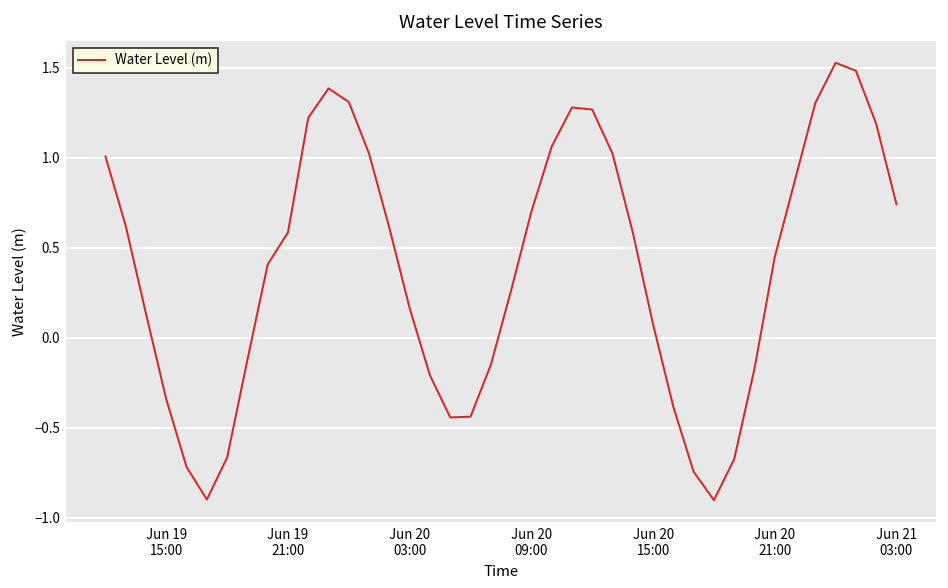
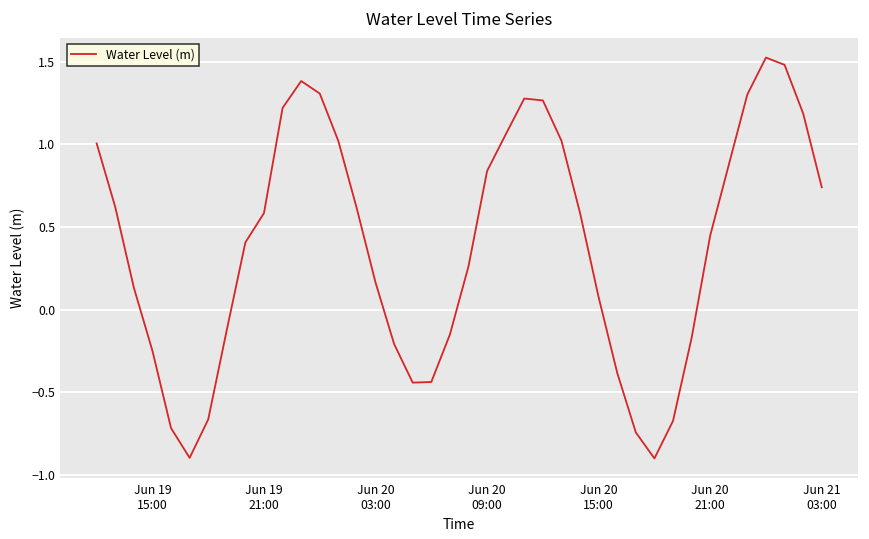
  {
-   "Jun 19 15:00": -0.34,
+   "Jun 19 15:00": -0.25,
    "Jun 19 21:00": 0.58,
    "Jun 20 03:00": 0.16,
-   "Jun 20 09:00": 0.70,
+   "Jun 20 09:00": 0.84,
    "Jun 20 15:00": 0.07,
    "Jun 20 21:00": 0.45,
    "Jun 21 03:00": 0.74
  }
